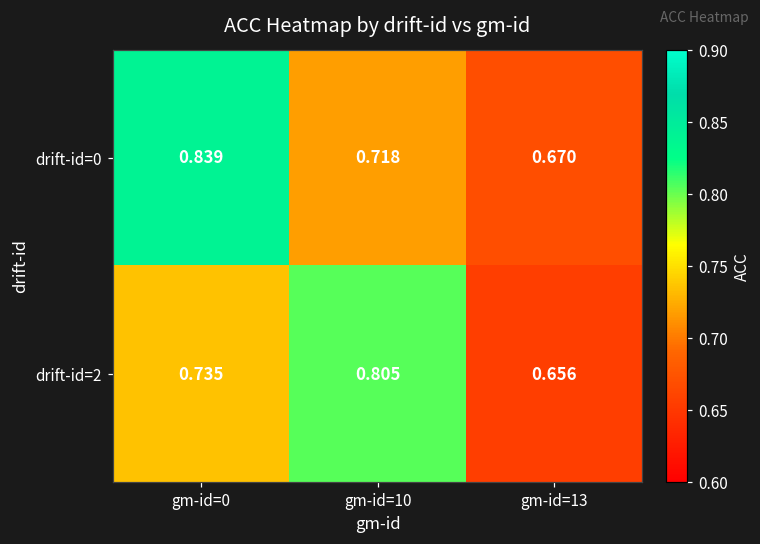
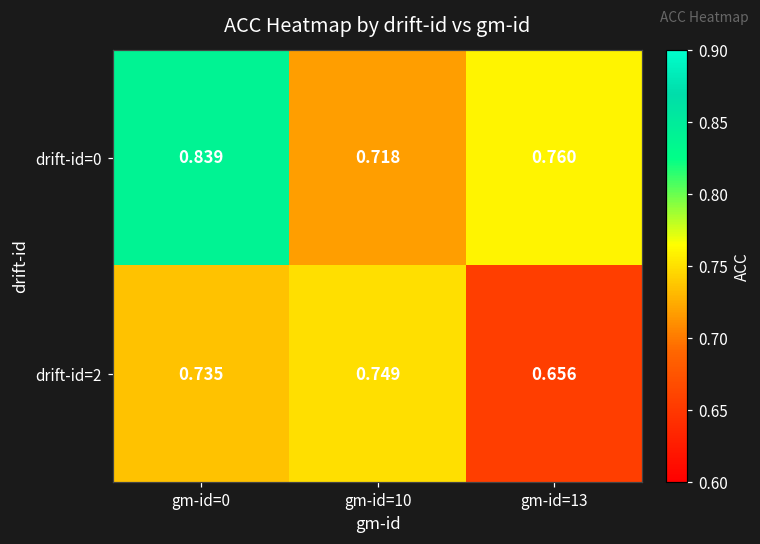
  {
    "drift-id=0": {
      "gm-id=0": 0.839,
      "gm-id=10": 0.718,
-     "gm-id=13": 0.670
+     "gm-id=13": 0.760
    },
    "drift-id=2": {
      "gm-id=0": 0.735,
-     "gm-id=10": 0.805,
+     "gm-id=10": 0.749,
      "gm-id=13": 0.656
    }
  }
